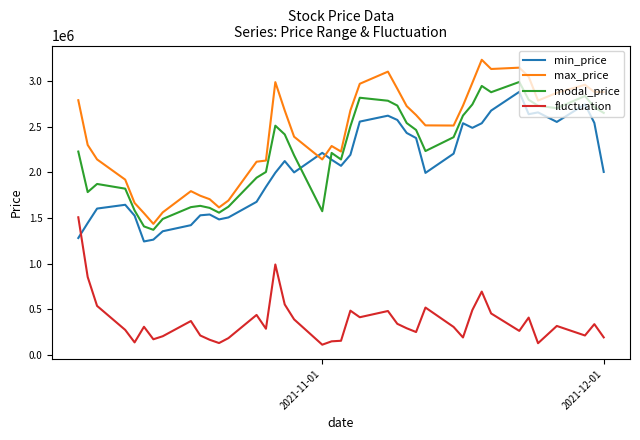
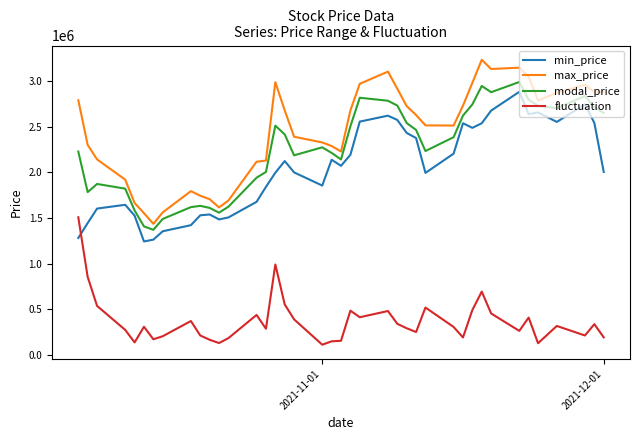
  {
    "min_price": {
-     "2021-11-01": 2200000,
+     "2021-11-01": 1900000,
      "2021-12-01": 2000000
    },
    "max_price": {
-     "2021-11-01": 2100000
+     "2021-11-01": 2300000
    },
    "modal_price": {
-     "2021-11-01": 1600000
+     "2021-11-01": 2300000
    },
    "fluctuation": {
      "2021-11-01": 100000,
      "2021-12-01": 200000
    }
  }
